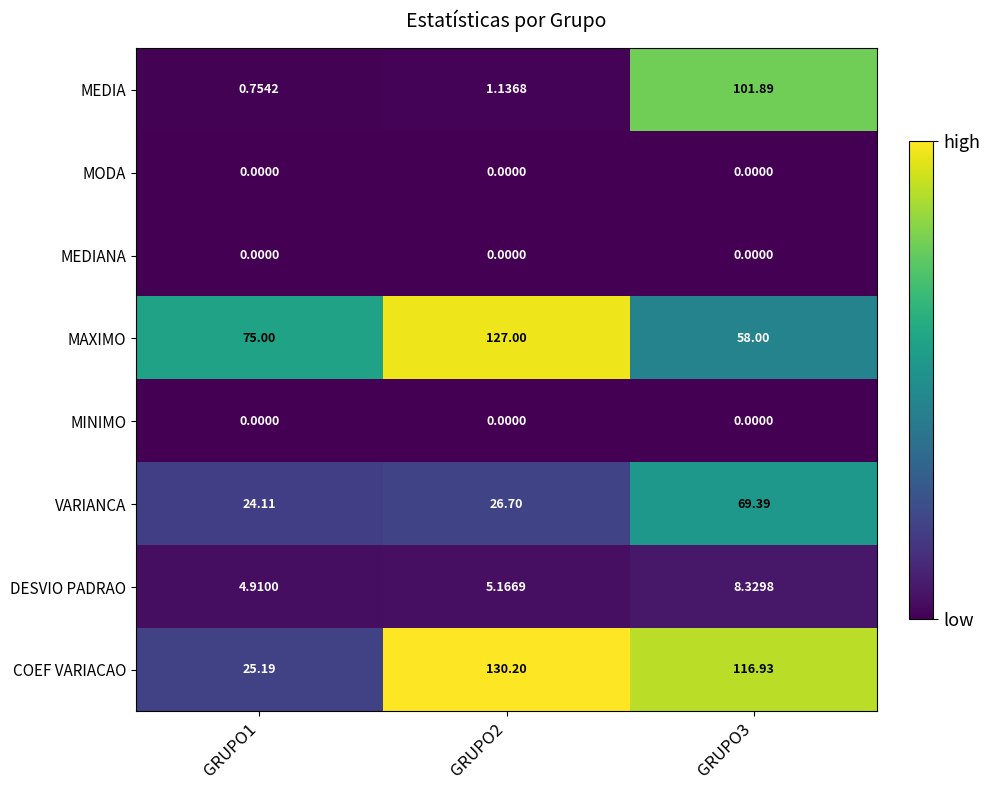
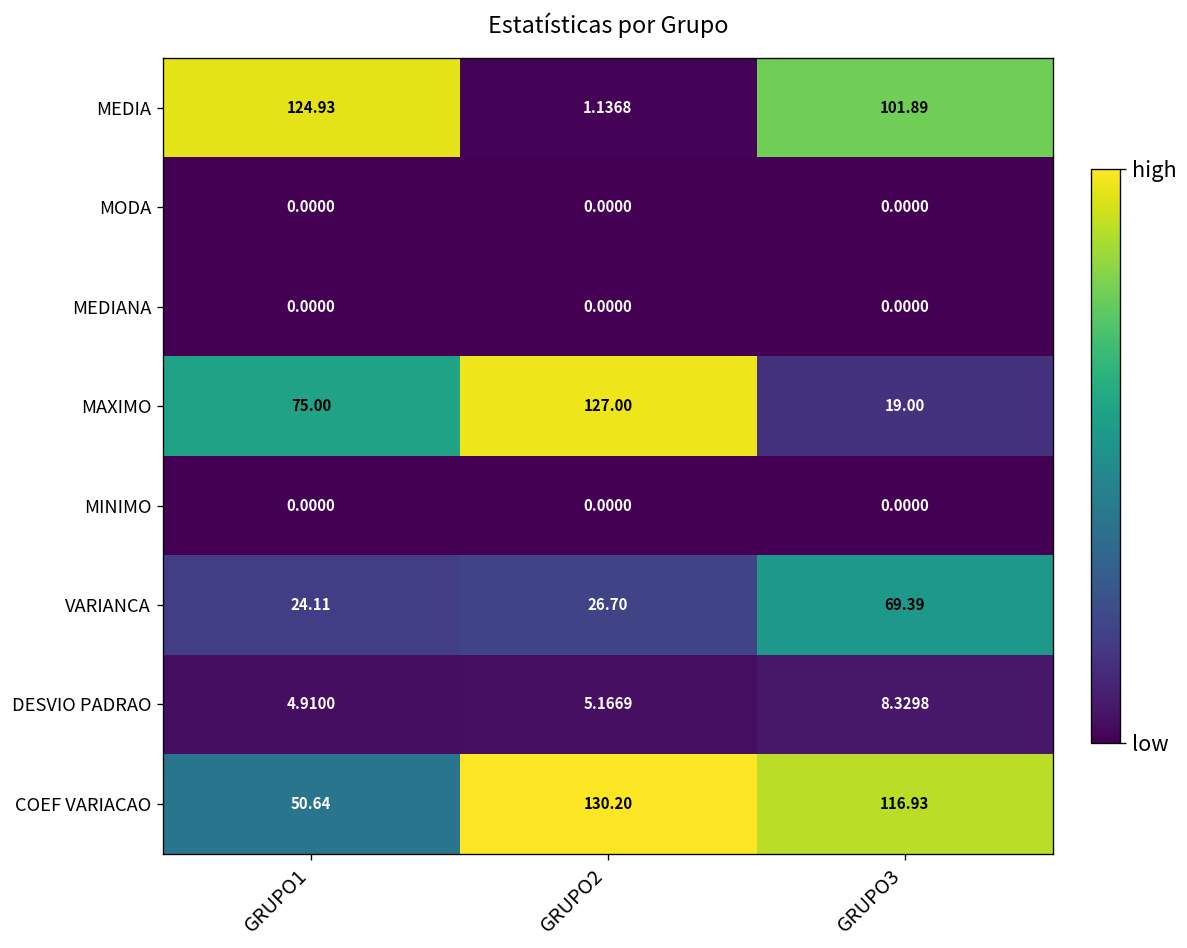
  {
    "MEDIA": {
-     "GRUPO1": 0.7542,
+     "GRUPO1": 124.93,
      "GRUPO2": 1.1368,
      "GRUPO3": 101.89
    },
    "MODA": {
      "GRUPO1": 0.0000,
      "GRUPO2": 0.0000,
      "GRUPO3": 0.0000
    },
    "MEDIANA": {
      "GRUPO1": 0.0000,
      "GRUPO2": 0.0000,
      "GRUPO3": 0.0000
    },
    "MAXIMO": {
      "GRUPO1": 75.00,
      "GRUPO2": 127.00,
-     "GRUPO3": 58.00
+     "GRUPO3": 19.00
    },
    "MINIMO": {
      "GRUPO1": 0.0000,
      "GRUPO2": 0.0000,
      "GRUPO3": 0.0000
    },
    "VARIANCA": {
      "GRUPO1": 24.11,
      "GRUPO2": 26.70,
      "GRUPO3": 69.39
    },
    "DESVIO PADRAO": {
      "GRUPO1": 4.9100,
      "GRUPO2": 5.1669,
      "GRUPO3": 8.3298
    },
    "COEF VARIACAO": {
-     "GRUPO1": 25.19,
+     "GRUPO1": 50.64,
      "GRUPO2": 130.20,
      "GRUPO3": 116.93
    }
  }
